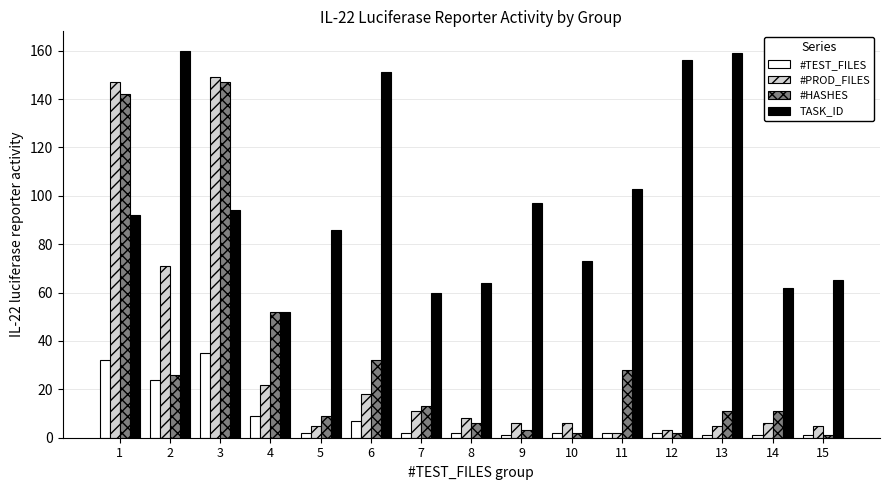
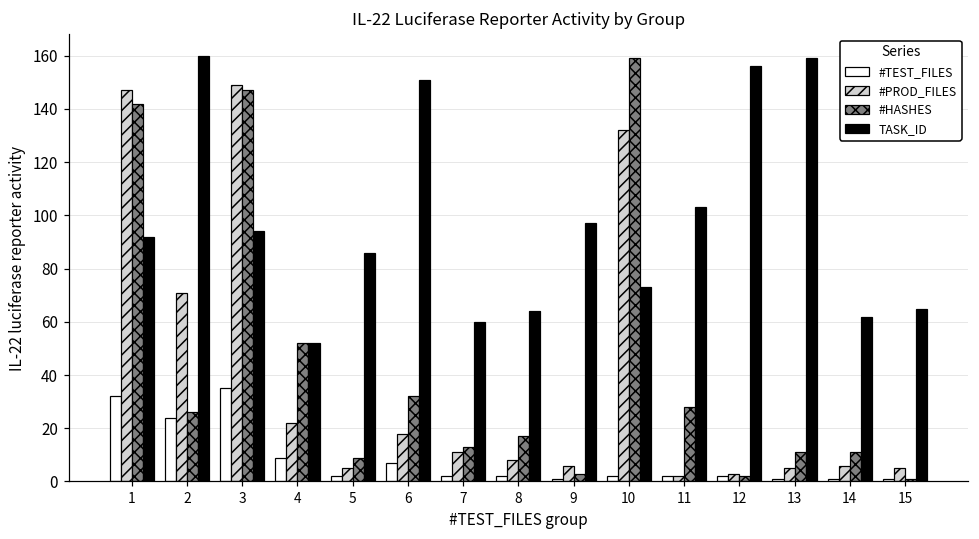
  {
    "#TEST_FILES": {
      "1": 32,
      "2": 24,
      "3": 35,
      "4": 9,
      "5": 2,
      "6": 7,
      "7": 2,
      "8": 2,
      "10": 2,
      "11": 2,
      "12": 2
    },
    "#PROD_FILES": {
      "1": 147,
      "2": 71,
      "3": 149,
      "4": 22,
      "5": 5,
      "6": 18,
      "7": 11,
      "8": 8,
      "9": 6,
-     "10": 6,
+     "10": 132,
      "11": 2,
      "12": 3,
      "13": 5,
      "14": 6,
      "15": 5
    },
    "#HASHES": {
      "1": 142,
      "2": 26,
      "3": 147,
      "4": 52,
      "5": 9,
      "6": 32,
      "7": 13,
-     "8": 6,
+     "8": 17,
      "9": 3,
-     "10": 2,
+     "10": 159,
      "11": 28,
      "12": 2,
      "13": 11,
      "14": 11
    },
    "TASK_ID": {
      "1": 92,
      "2": 160,
      "3": 94,
      "4": 52,
      "5": 86,
      "6": 151,
      "7": 60,
      "8": 64,
      "9": 97,
      "10": 73,
      "11": 103,
      "12": 156,
      "13": 159,
      "14": 62,
      "15": 65
    }
  }
